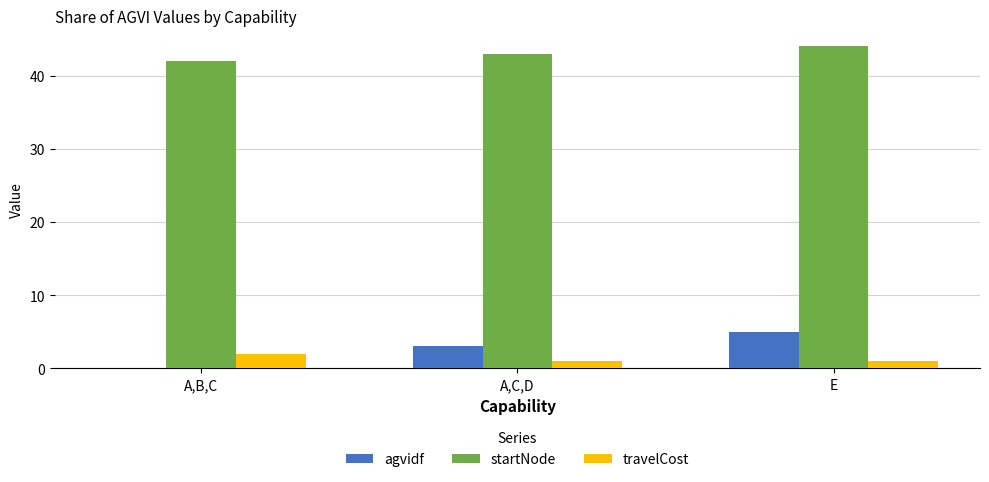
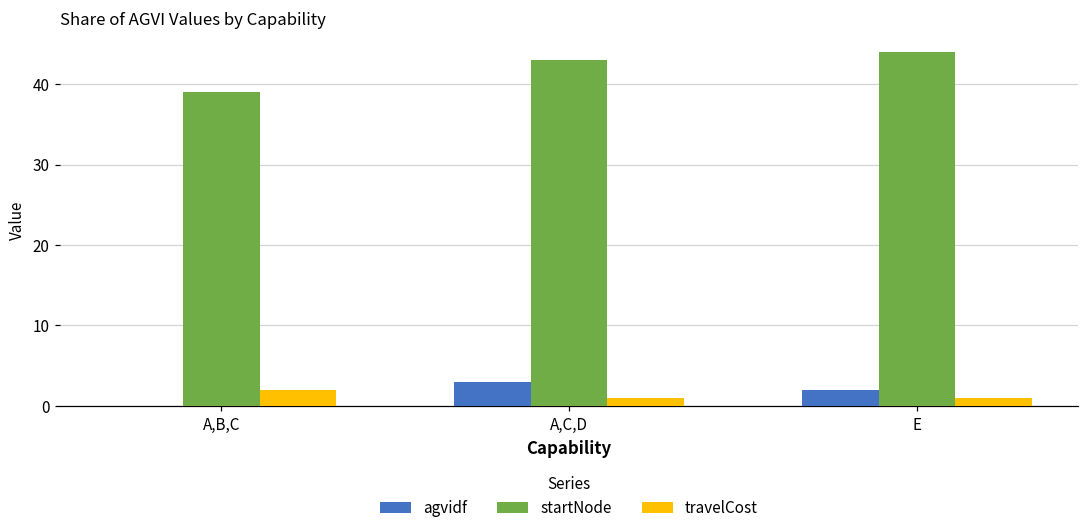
  {
    "agvidf": {
      "A,B,C": 0,
      "A,C,D": 3,
-     "E": 5
+     "E": 2
    },
    "startNode": {
-     "A,B,C": 42,
+     "A,B,C": 39,
      "A,C,D": 43,
      "E": 44
    },
    "travelCost": {
      "A,B,C": 2,
      "A,C,D": 1,
      "E": 1
    }
  }
